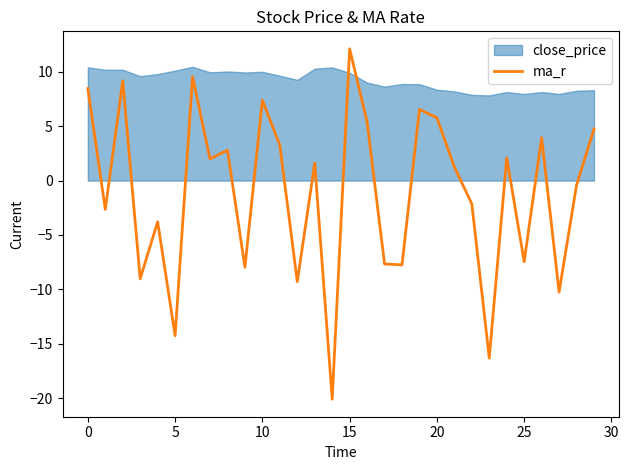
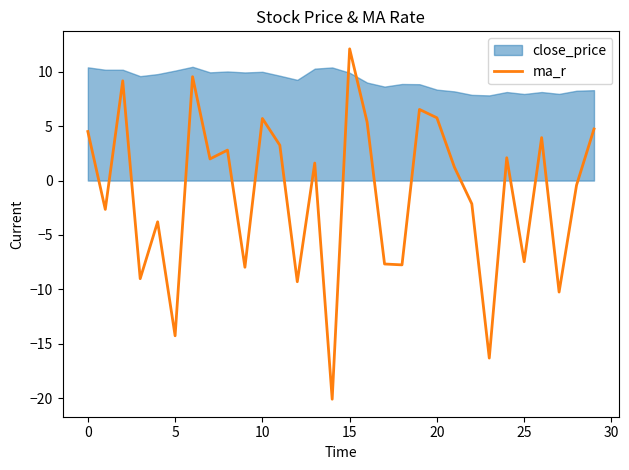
  {
    "ma_r": {
-     "0": 8.5,
+     "0": 4.5,
      "5": -14.3,
-     "10": 7.4,
+     "10": 5.7,
      "15": 12.1,
      "20": 5.8,
      "25": -7.5
    }
  }
